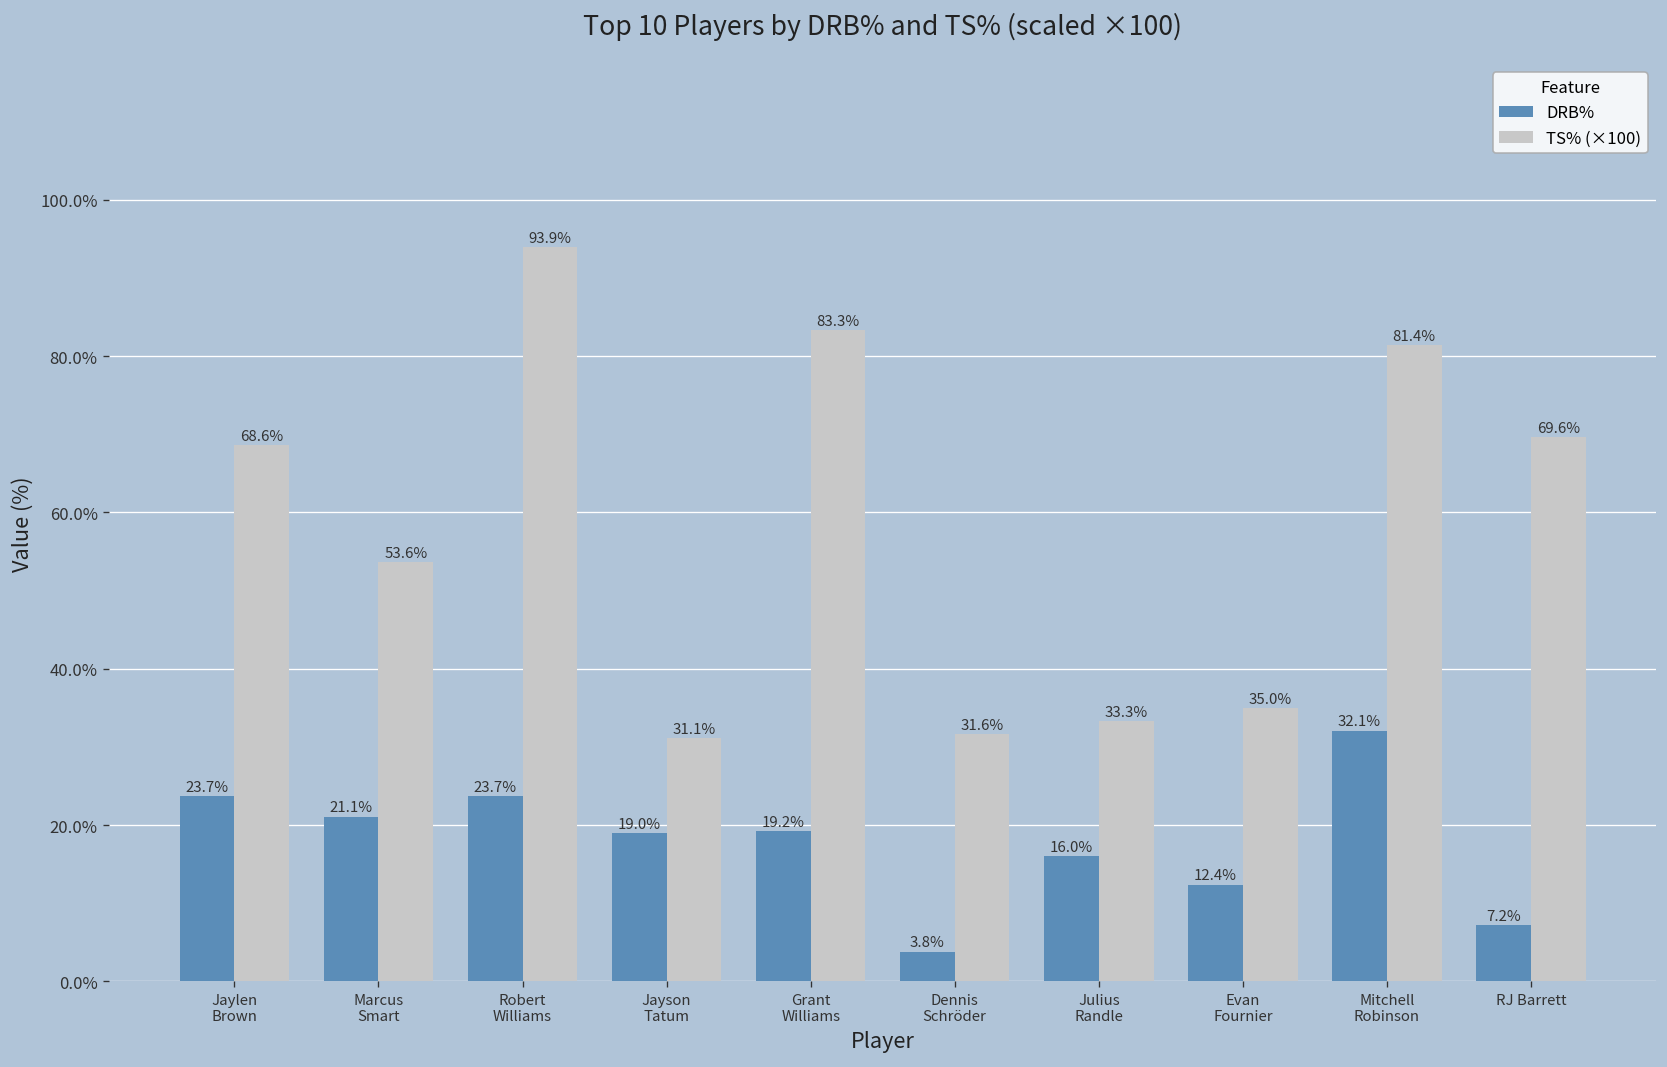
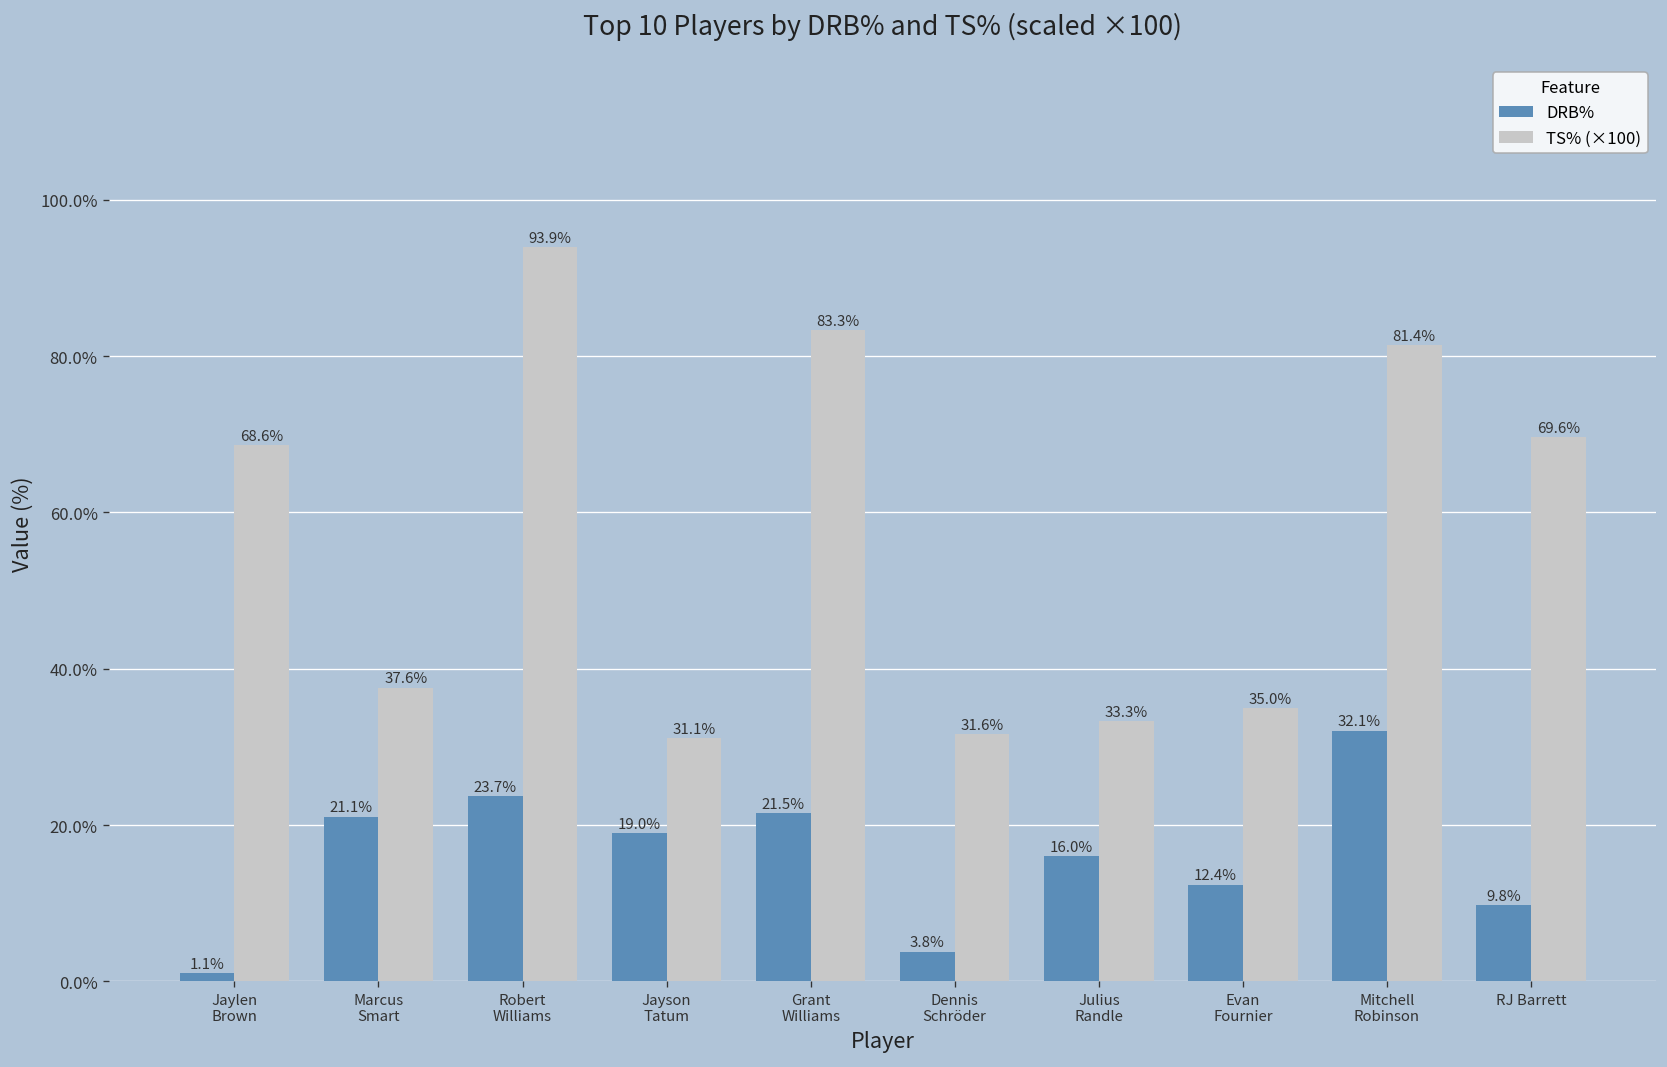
  {
    "DRB%": {
-     "Jaylen Brown": "23.7%",
+     "Jaylen Brown": "1.1%",
      "Marcus Smart": "21.1%",
      "Robert Williams": "23.7%",
      "Jayson Tatum": "19.0%",
-     "Grant Williams": "19.2%",
+     "Grant Williams": "21.5%",
      "Dennis Schröder": "3.8%",
      "Julius Randle": "16.0%",
      "Evan Fournier": "12.4%",
      "Mitchell Robinson": "32.1%",
-     "RJ Barrett": "7.2%"
+     "RJ Barrett": "9.8%"
    },
    "TS% (×100)": {
      "Jaylen Brown": "68.6%",
-     "Marcus Smart": "53.6%",
+     "Marcus Smart": "37.6%",
      "Robert Williams": "93.9%",
      "Jayson Tatum": "31.1%",
      "Grant Williams": "83.3%",
      "Dennis Schröder": "31.6%",
      "Julius Randle": "33.3%",
      "Evan Fournier": "35.0%",
      "Mitchell Robinson": "81.4%",
      "RJ Barrett": "69.6%"
    }
  }
